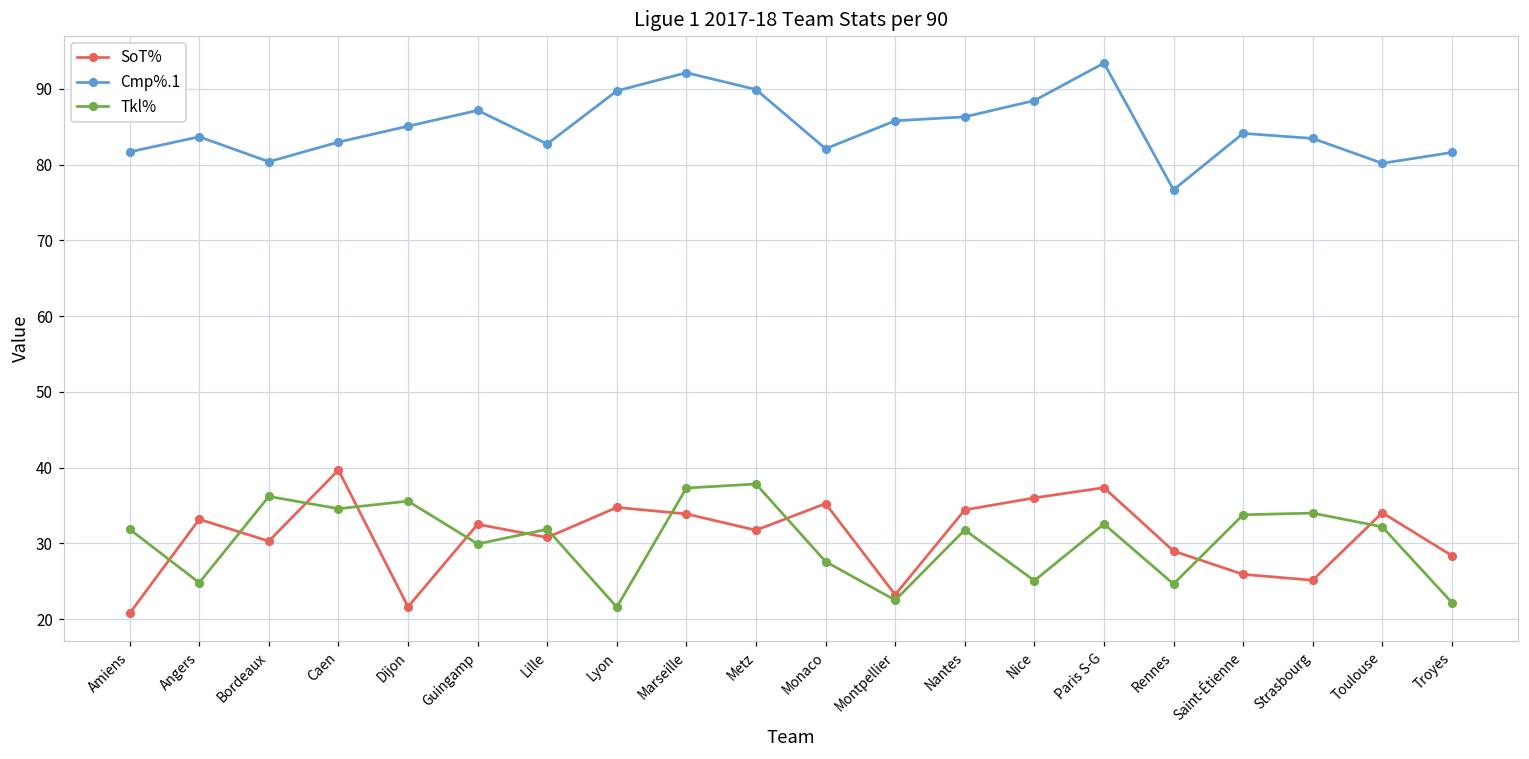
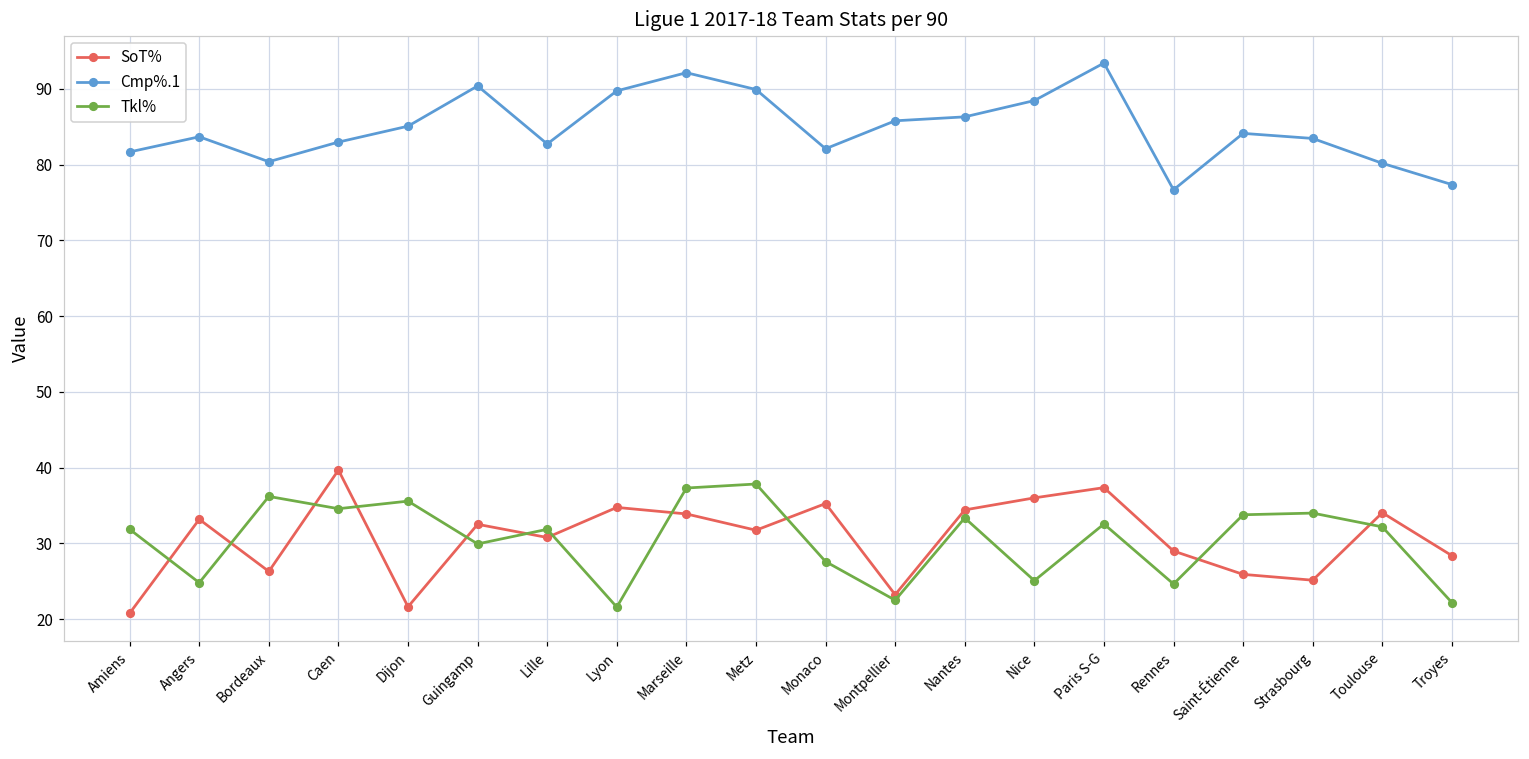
  {
    "SoT%": {
      "Amiens": 21,
      "Angers": 33,
-     "Bordeaux": 30,
+     "Bordeaux": 26,
      "Caen": 40,
      "Dijon": 22,
      "Guingamp": 33,
      "Lille": 31,
      "Lyon": 35,
      "Marseille": 34,
      "Metz": 32,
      "Monaco": 35,
      "Montpellier": 23,
      "Nantes": 34,
      "Nice": 36,
      "Paris S-G": 37,
      "Rennes": 29,
      "Saint-Étienne": 26,
      "Strasbourg": 25,
      "Toulouse": 34,
      "Troyes": 28
    },
    "Cmp%.1": {
      "Amiens": 82,
      "Angers": 84,
      "Bordeaux": 80,
      "Caen": 83,
      "Dijon": 85,
-     "Guingamp": 87,
+     "Guingamp": 90,
      "Lille": 83,
      "Lyon": 90,
      "Marseille": 92,
      "Metz": 90,
      "Monaco": 82,
      "Montpellier": 86,
      "Nantes": 86,
      "Nice": 88,
      "Paris S-G": 93,
      "Rennes": 77,
      "Saint-Étienne": 84,
      "Strasbourg": 83,
      "Toulouse": 80,
-     "Troyes": 82
+     "Troyes": 77
    },
    "Tkl%": {
      "Amiens": 32,
      "Angers": 25,
      "Bordeaux": 36,
      "Caen": 35,
      "Dijon": 36,
      "Guingamp": 30,
      "Lille": 32,
      "Lyon": 22,
      "Marseille": 37,
      "Metz": 38,
      "Monaco": 28,
      "Montpellier": 23,
-     "Nantes": 32,
+     "Nantes": 33,
      "Nice": 25,
      "Paris S-G": 33,
      "Rennes": 25,
      "Saint-Étienne": 34,
      "Strasbourg": 34,
      "Toulouse": 32,
      "Troyes": 22
    }
  }
